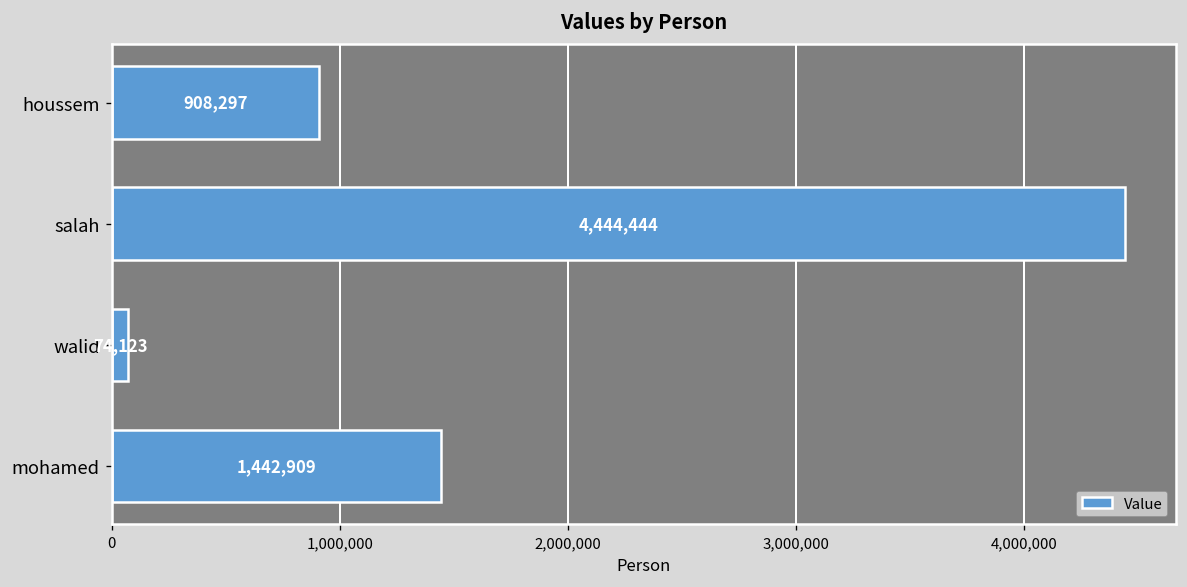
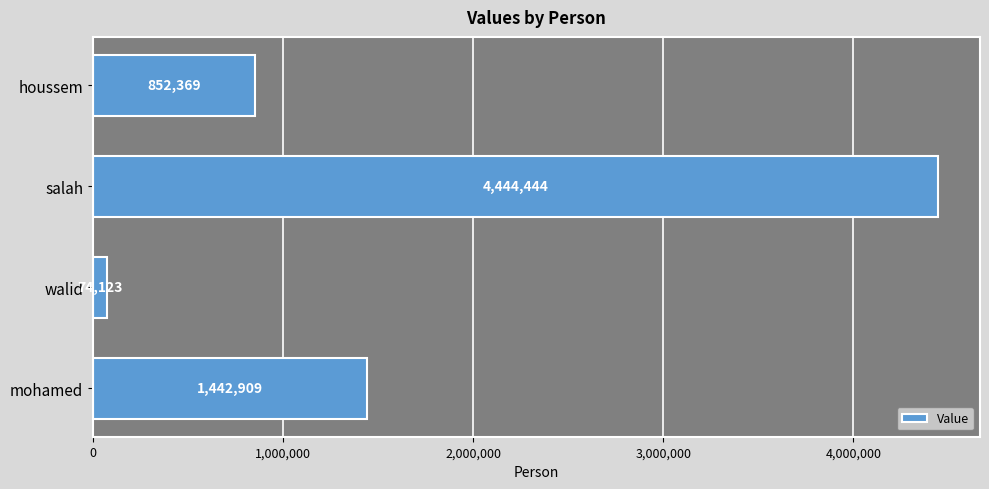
  {
-   "houssem": "908,297",
+   "houssem": "852,369",
    "salah": "4,444,444",
    "walid": "74,123",
    "mohamed": "1,442,909"
  }
